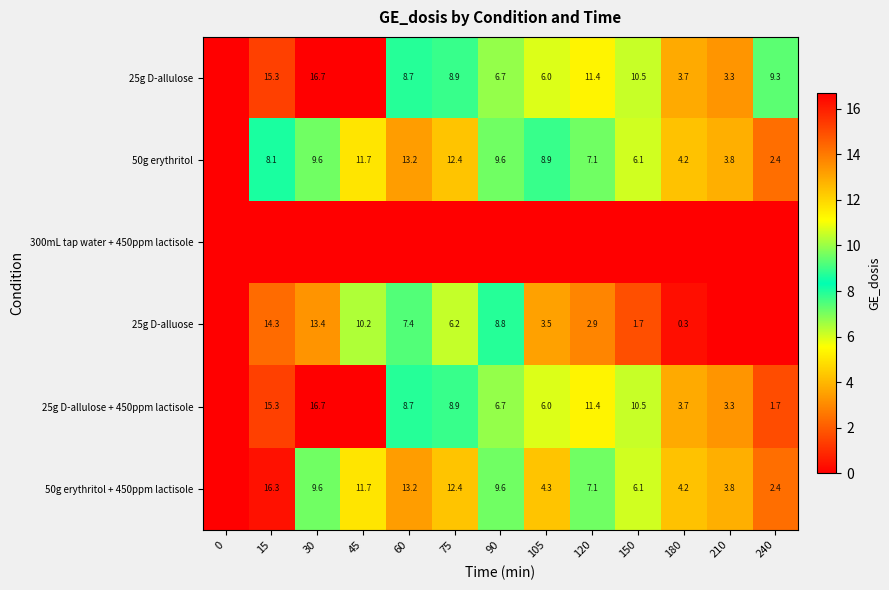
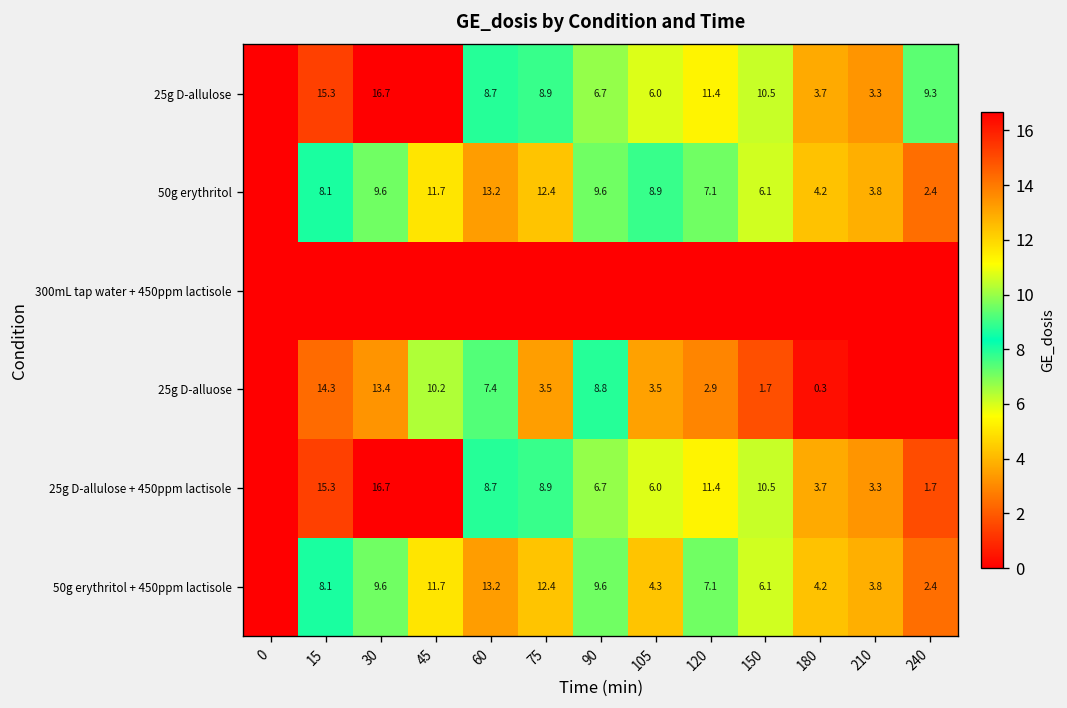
  {
    "25g D-allulose": {
      "15": 15.3,
      "30": 16.7,
      "60": 8.7,
      "75": 8.9,
      "90": 6.7,
      "105": 6.0,
      "120": 11.4,
      "150": 10.5,
      "180": 3.7,
      "210": 3.3,
      "240": 9.3
    },
    "50g erythritol": {
      "15": 8.1,
      "30": 9.6,
      "45": 11.7,
      "60": 13.2,
      "75": 12.4,
      "90": 9.6,
      "105": 8.9,
      "120": 7.1,
      "150": 6.1,
      "180": 4.2,
      "210": 3.8,
      "240": 2.4
    },
    "25g D-alluose": {
      "15": 14.3,
      "30": 13.4,
      "45": 10.2,
      "60": 7.4,
-     "75": 6.2,
+     "75": 3.5,
      "90": 8.8,
      "105": 3.5,
      "120": 2.9,
      "150": 1.7,
      "180": 0.3
    },
    "25g D-allulose + 450ppm lactisole": {
      "15": 15.3,
      "30": 16.7,
      "60": 8.7,
      "75": 8.9,
      "90": 6.7,
      "105": 6.0,
      "120": 11.4,
      "150": 10.5,
      "180": 3.7,
      "210": 3.3,
      "240": 1.7
    },
    "50g erythritol + 450ppm lactisole": {
-     "15": 16.3,
+     "15": 8.1,
      "30": 9.6,
      "45": 11.7,
      "60": 13.2,
      "75": 12.4,
      "90": 9.6,
      "105": 4.3,
      "120": 7.1,
      "150": 6.1,
      "180": 4.2,
      "210": 3.8,
      "240": 2.4
    }
  }
